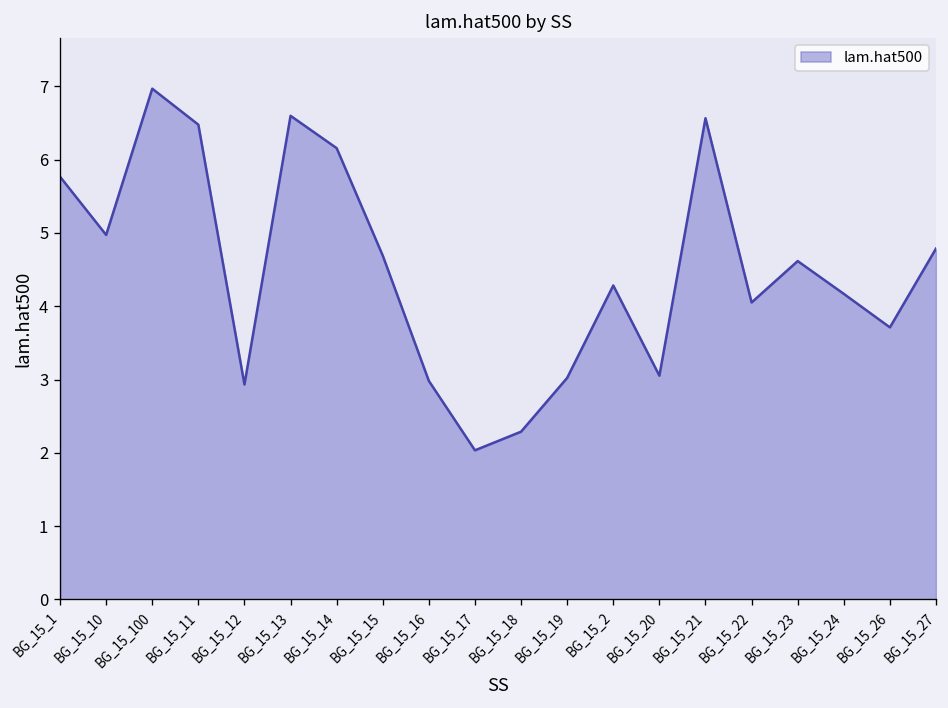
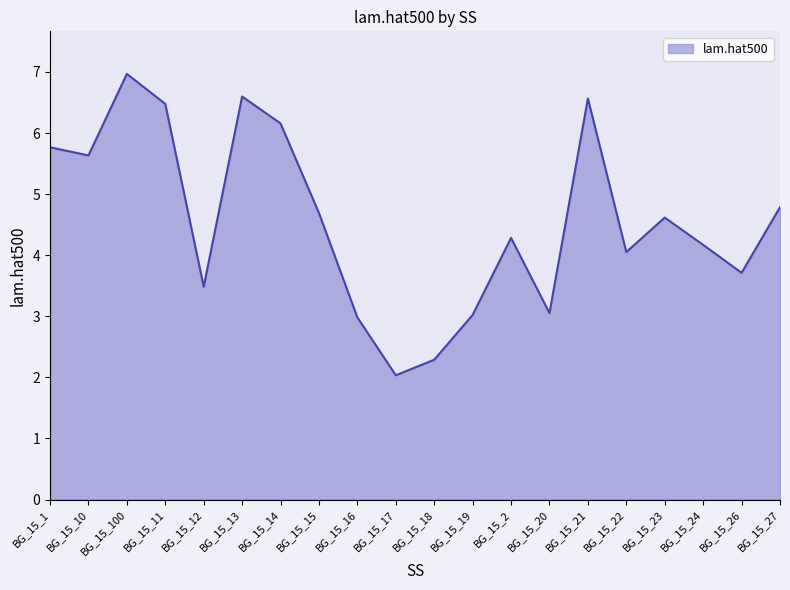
  {
    "BG_15_1": 5.8,
-   "BG_15_10": 5.0,
+   "BG_15_10": 5.6,
    "BG_15_100": 7.0,
    "BG_15_11": 6.5,
-   "BG_15_12": 2.9,
+   "BG_15_12": 3.5,
    "BG_15_13": 6.6,
    "BG_15_14": 6.2,
    "BG_15_15": 4.7,
    "BG_15_16": 3.0,
    "BG_15_17": 2.0,
    "BG_15_18": 2.3,
    "BG_15_19": 3.0,
    "BG_15_2": 4.3,
    "BG_15_20": 3.1,
    "BG_15_21": 6.6,
    "BG_15_22": 4.1,
    "BG_15_23": 4.6,
    "BG_15_24": 4.2,
    "BG_15_26": 3.7,
    "BG_15_27": 4.8
  }
